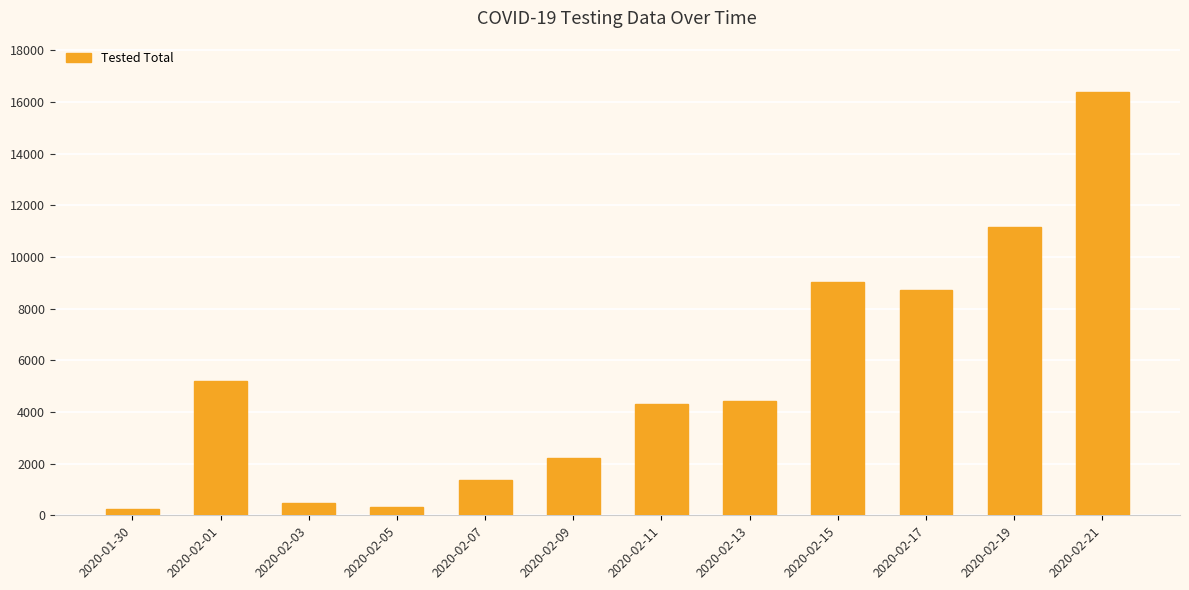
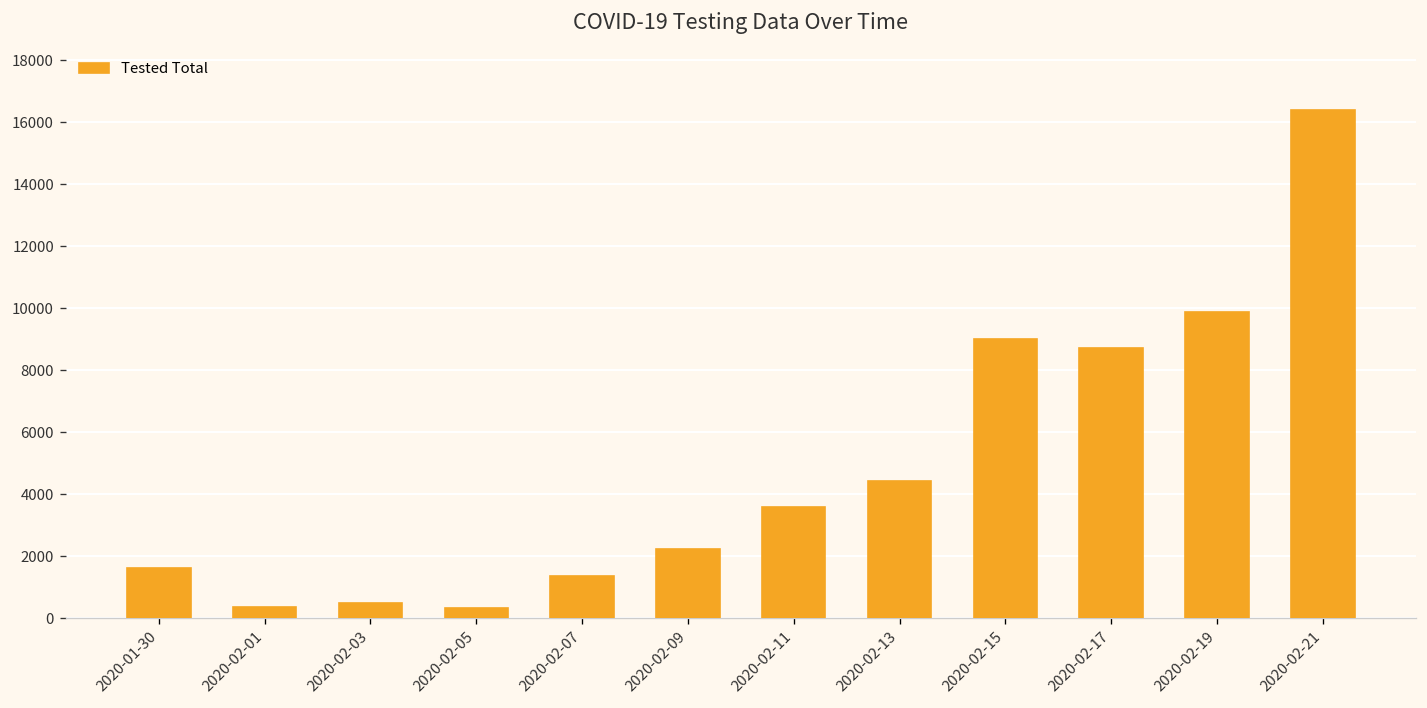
  {
-   "2020-01-30": 200,
-   "2020-02-01": 5200,
+   "2020-01-30": 1600,
+   "2020-02-01": 400,
    "2020-02-03": 500,
    "2020-02-05": 300,
    "2020-02-07": 1400,
    "2020-02-09": 2200,
-   "2020-02-11": 4300,
+   "2020-02-11": 3600,
    "2020-02-13": 4400,
    "2020-02-15": 9000,
    "2020-02-17": 8700,
-   "2020-02-19": 11200,
+   "2020-02-19": 9900,
    "2020-02-21": 16400
  }
